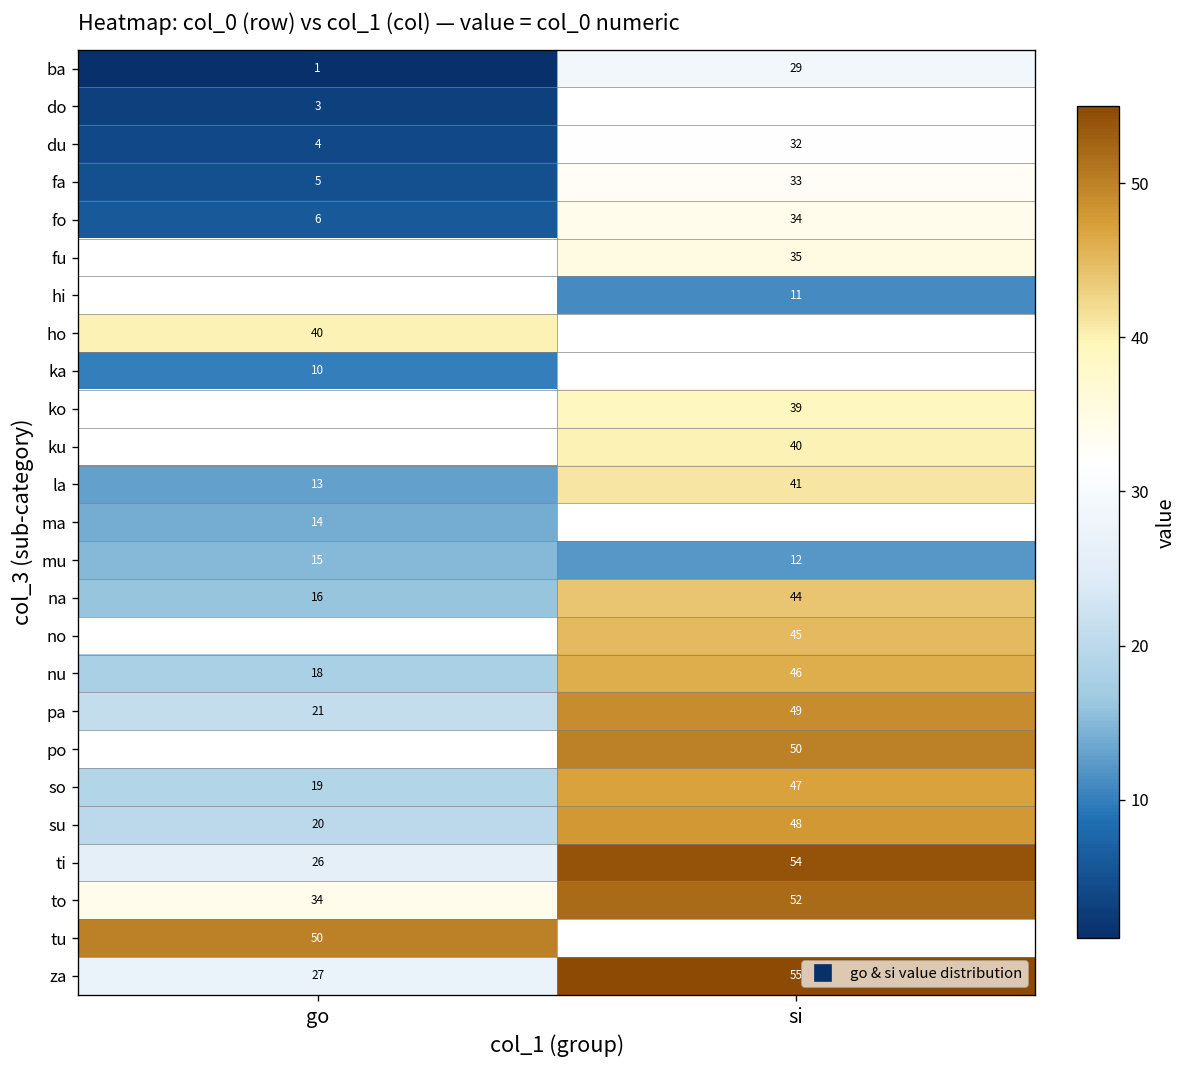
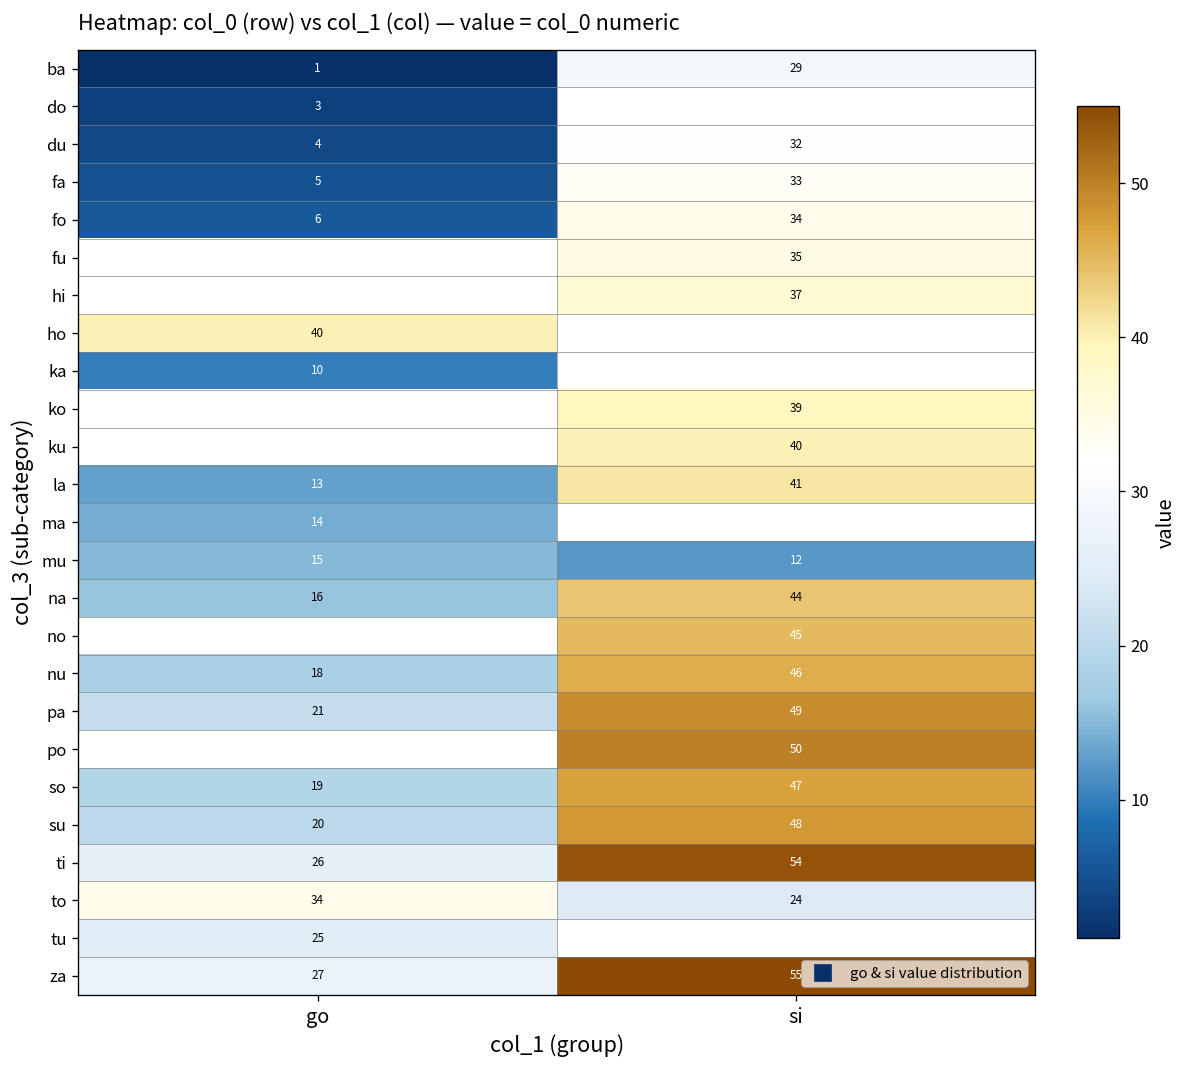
  {
    "ba": {
      "go": 1,
      "si": 29
    },
    "do": {
      "go": 3
    },
    "du": {
      "go": 4,
      "si": 32
    },
    "fa": {
      "go": 5,
      "si": 33
    },
    "fo": {
      "go": 6,
      "si": 34
    },
    "fu": {
      "si": 35
    },
    "hi": {
-     "si": 11
+     "si": 37
    },
    "ho": {
      "go": 40
    },
    "ka": {
      "go": 10
    },
    "ko": {
      "si": 39
    },
    "ku": {
      "si": 40
    },
    "la": {
      "go": 13,
      "si": 41
    },
    "ma": {
      "go": 14
    },
    "mu": {
      "go": 15,
      "si": 12
    },
    "na": {
      "go": 16,
      "si": 44
    },
    "no": {
      "si": 45
    },
    "nu": {
      "go": 18,
      "si": 46
    },
    "pa": {
      "go": 21,
      "si": 49
    },
    "po": {
      "si": 50
    },
    "so": {
      "go": 19,
      "si": 47
    },
    "su": {
      "go": 20,
      "si": 48
    },
    "ti": {
      "go": 26,
      "si": 54
    },
    "to": {
      "go": 34,
-     "si": 52
+     "si": 24
    },
    "tu": {
-     "go": 50
+     "go": 25
    },
    "za": {
      "go": 27
    }
  }
